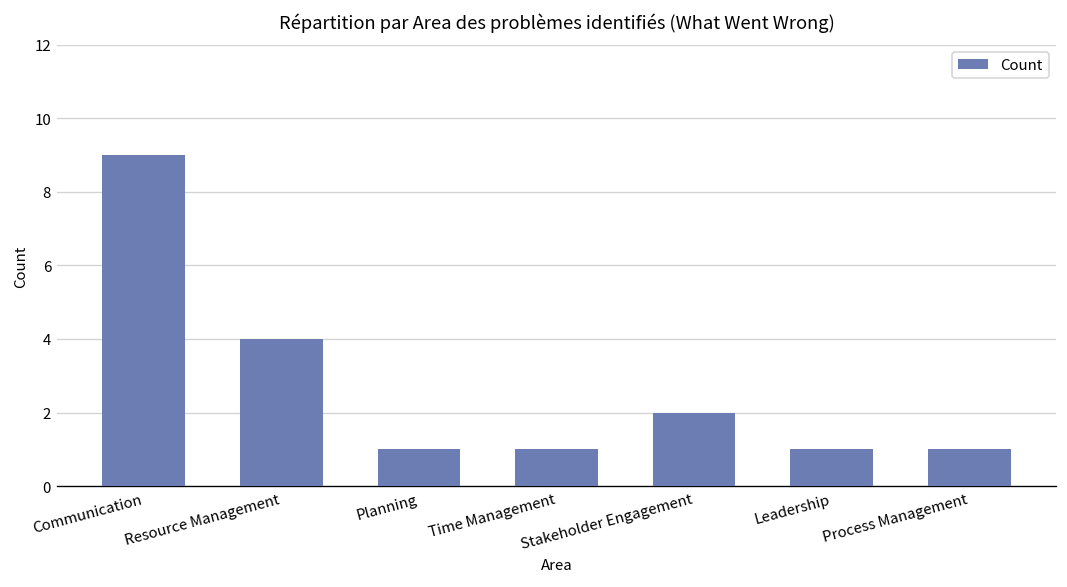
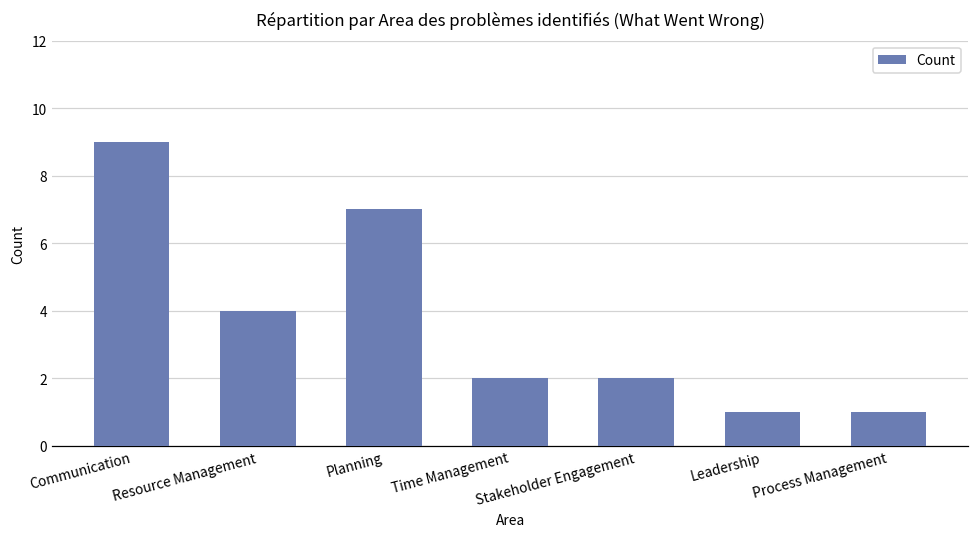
  {
    "Communication": 9,
    "Resource Management": 4,
-   "Planning": 1,
-   "Time Management": 1,
+   "Planning": 7,
+   "Time Management": 2,
    "Stakeholder Engagement": 2,
    "Leadership": 1,
    "Process Management": 1
  }
